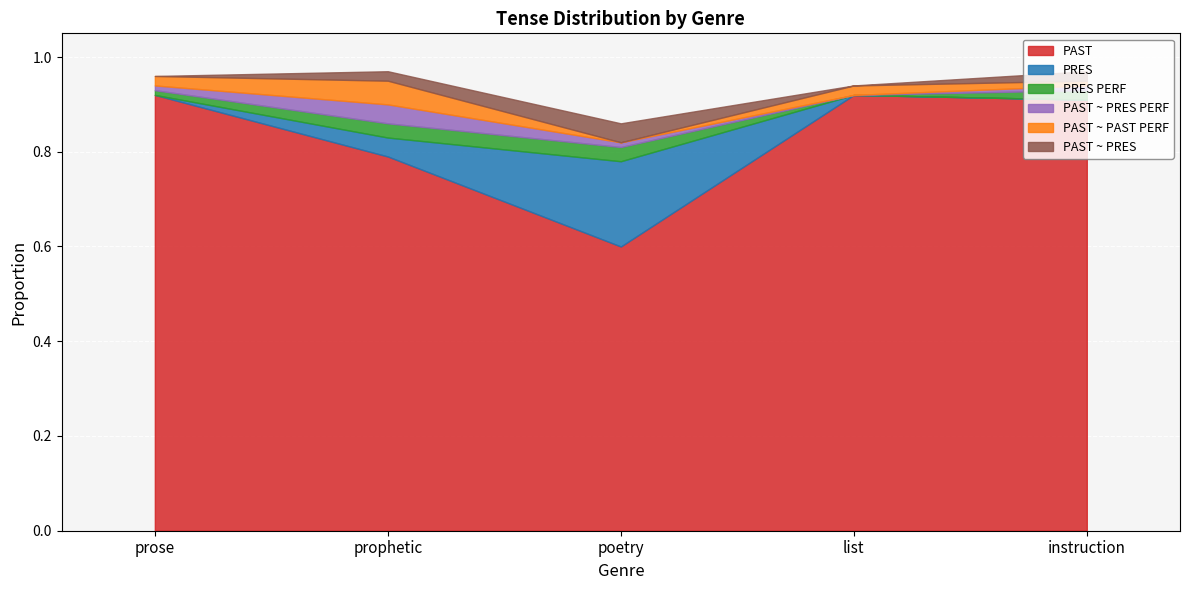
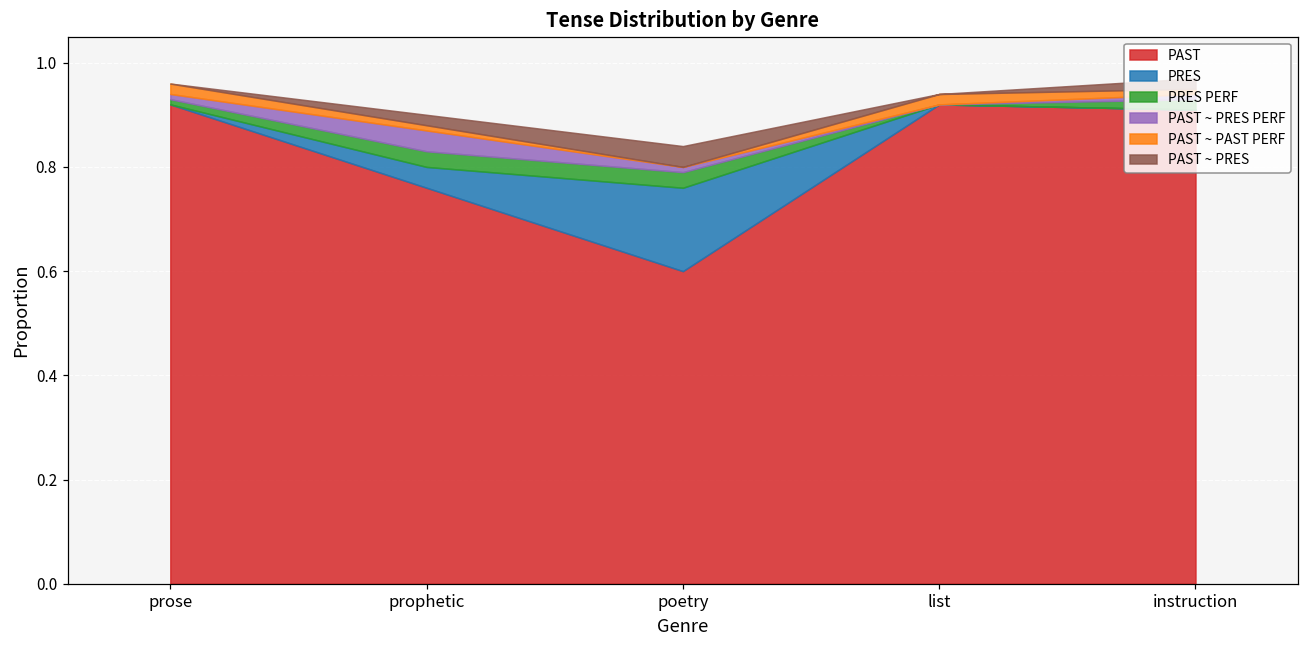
  {
    "PAST": {
-     "prophetic": 0.79,
+     "prophetic": 0.76,
      "poetry": 0.60
    },
    "PRES": {
      "prophetic": 0.04,
-     "poetry": 0.18
+     "poetry": 0.16
    },
    "PRES PERF": {
      "prose": 0.01,
      "prophetic": 0.03,
      "poetry": 0.03
    },
    "PAST ~ PRES PERF": {
      "prose": 0.01,
      "prophetic": 0.04
    },
    "PAST ~ PAST PERF": {
-     "prophetic": 0.05
+     "prophetic": 0.01
    },
    "PAST ~ PRES": {
      "prophetic": 0.02,
      "poetry": 0.04
    }
  }
